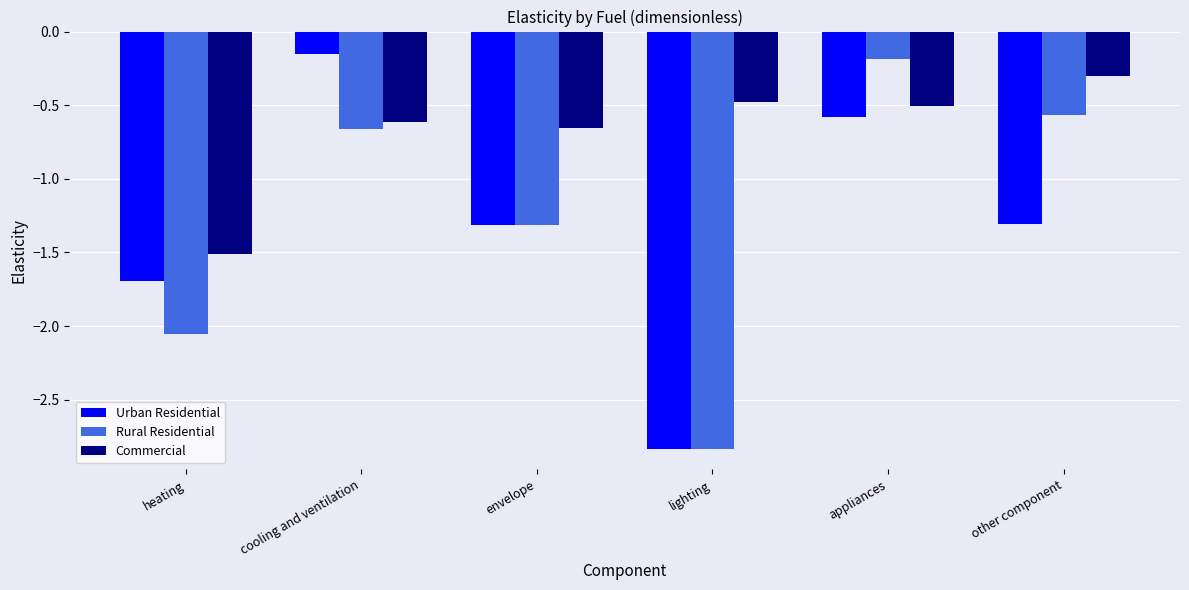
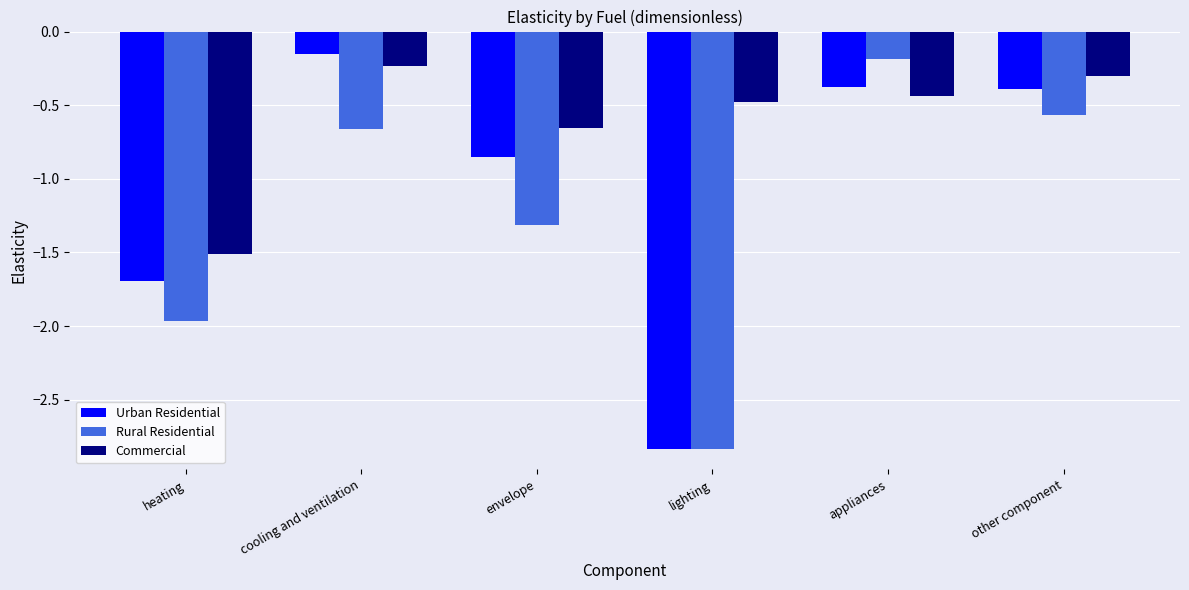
  {
    "Urban Residential": {
      "heating": -1.69,
      "cooling and ventilation": -0.15,
-     "envelope": -1.31,
+     "envelope": -0.85,
      "lighting": -2.83,
-     "appliances": -0.58,
-     "other component": -1.31
+     "appliances": -0.38,
+     "other component": -0.39
    },
    "Rural Residential": {
-     "heating": -2.05,
+     "heating": -1.96,
      "cooling and ventilation": -0.66,
      "envelope": -1.31,
      "lighting": -2.83,
      "appliances": -0.19,
      "other component": -0.57
    },
    "Commercial": {
      "heating": -1.51,
-     "cooling and ventilation": -0.62,
+     "cooling and ventilation": -0.24,
      "envelope": -0.66,
      "lighting": -0.48,
-     "appliances": -0.50,
+     "appliances": -0.43,
      "other component": -0.30
    }
  }
